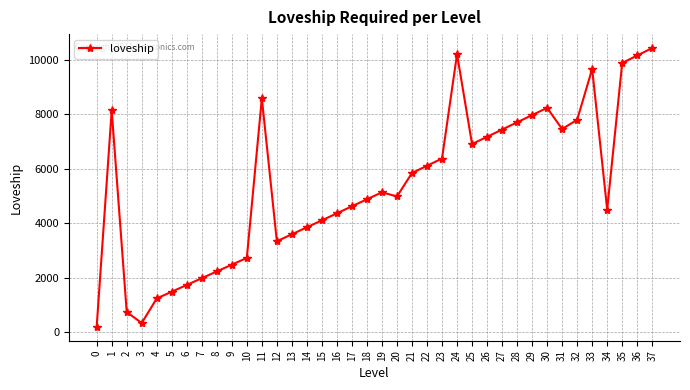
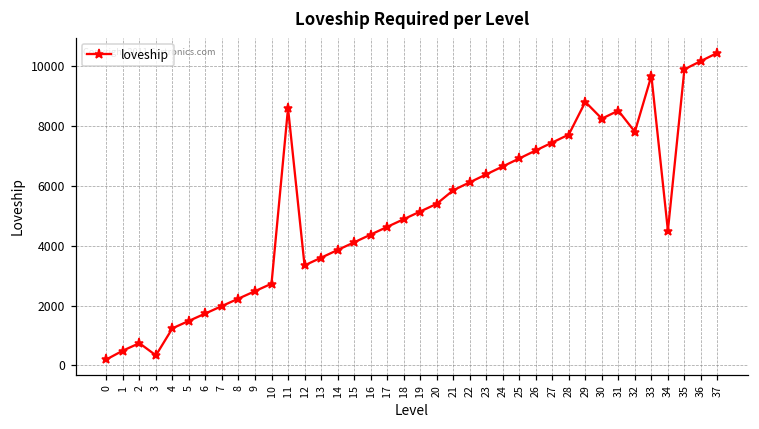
  {
    "0": 200,
-   "1": 8100,
+   "1": 500,
    "2": 700,
    "3": 300,
    "4": 1200,
    "5": 1500,
    "6": 1700,
    "7": 2000,
    "8": 2200,
    "9": 2500,
    "10": 2700,
    "11": 8600,
    "12": 3300,
    "13": 3600,
    "14": 3900,
    "15": 4100,
    "16": 4400,
    "17": 4600,
    "18": 4900,
    "19": 5100,
-   "20": 5000,
+   "20": 5400,
    "21": 5800,
    "22": 6100,
    "23": 6400,
-   "24": 10200,
+   "24": 6600,
    "25": 6900,
    "26": 7200,
    "27": 7400,
    "28": 7700,
-   "29": 8000,
+   "29": 8800,
    "30": 8200,
-   "31": 7500,
+   "31": 8500,
    "32": 7800,
    "33": 9700,
    "34": 4500,
    "35": 9900,
    "36": 10200,
    "37": 10400
  }
